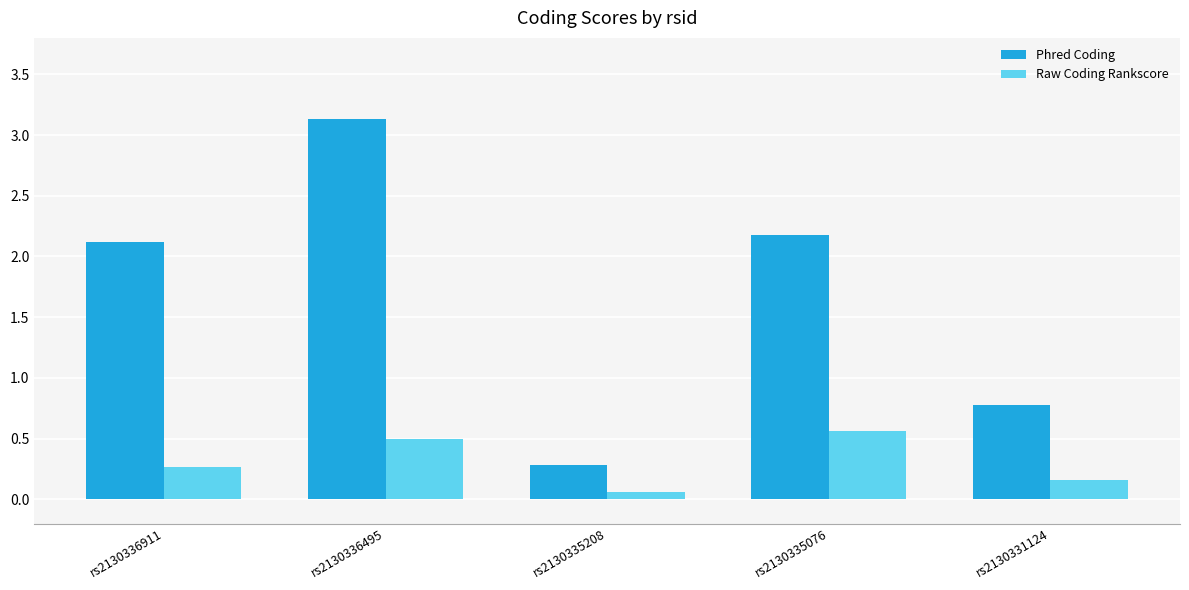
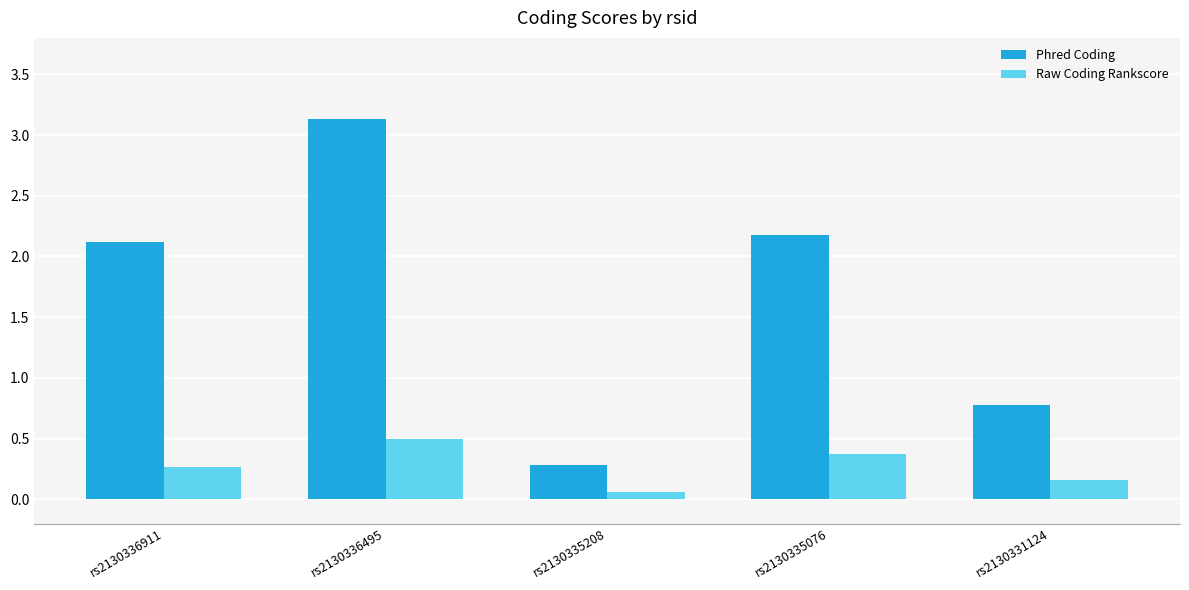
  {
    "Phred Coding": {
      "rs2130336911": 2.12,
      "rs2130336495": 3.13,
      "rs2130335208": 0.28,
      "rs2130335076": 2.17,
      "rs2130331124": 0.78
    },
    "Raw Coding Rankscore": {
      "rs2130336911": 0.27,
      "rs2130336495": 0.49,
      "rs2130335208": 0.06,
-     "rs2130335076": 0.56,
+     "rs2130335076": 0.37,
      "rs2130331124": 0.15
    }
  }
